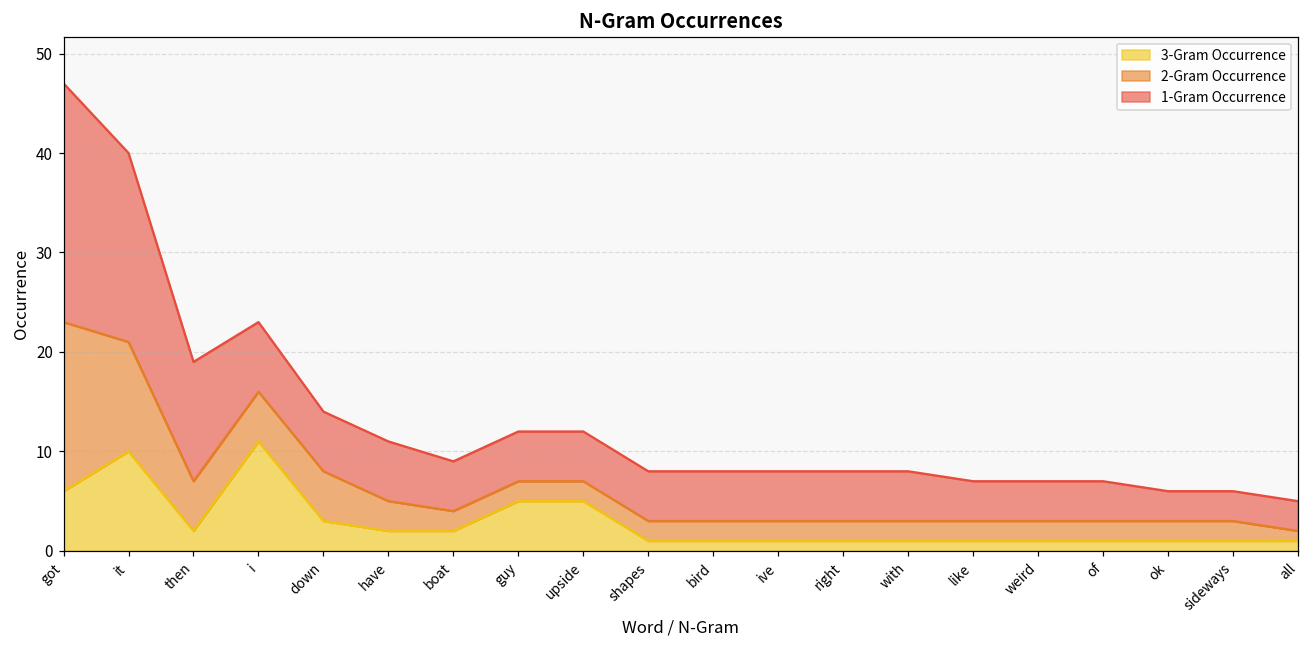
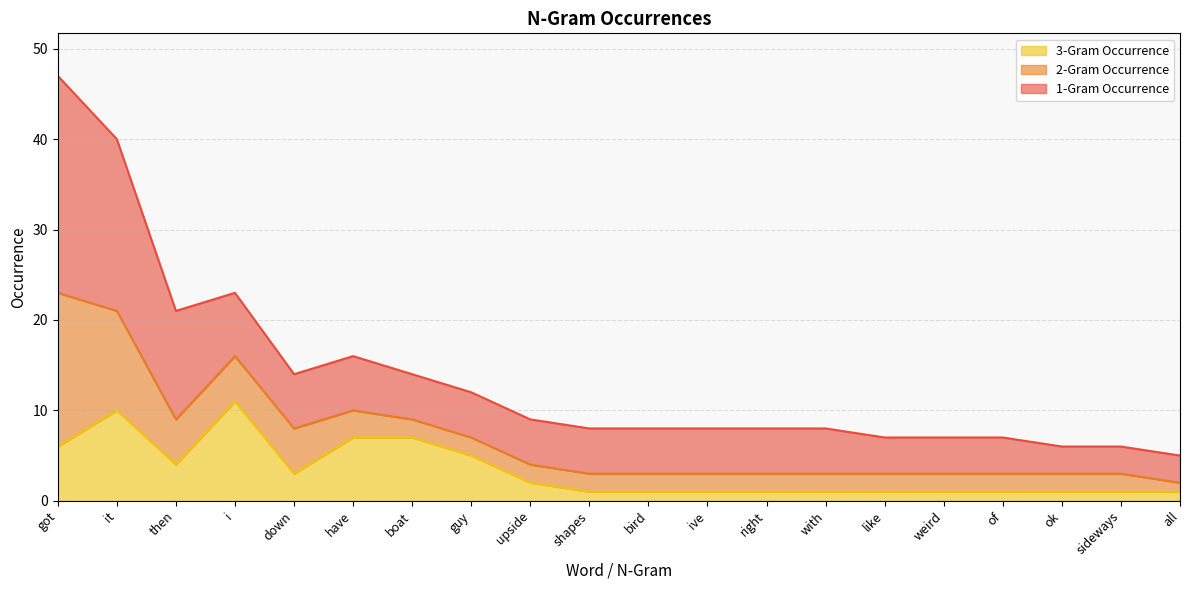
  {
    "3-Gram Occurrence": {
      "got": 6,
      "it": 10,
-     "then": 2,
+     "then": 4,
      "i": 11,
      "down": 3,
-     "have": 2,
-     "boat": 2,
+     "have": 7,
+     "boat": 7,
      "guy": 5,
-     "upside": 5,
+     "upside": 2,
      "shapes": 1,
      "bird": 1,
      "ive": 1,
      "right": 1,
      "with": 1,
      "like": 1,
      "weird": 1,
      "of": 1,
      "ok": 1,
      "sideways": 1,
      "all": 1
    }
  }
